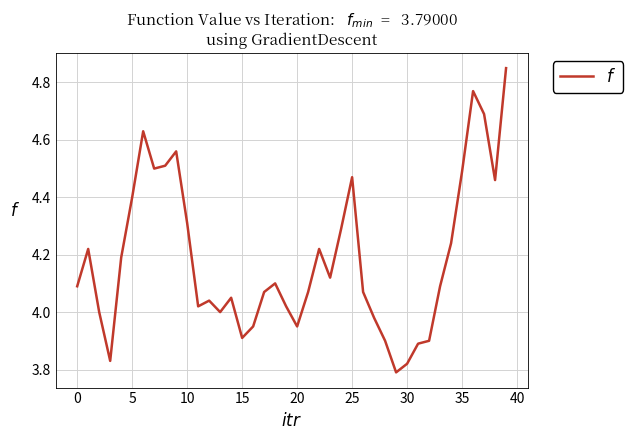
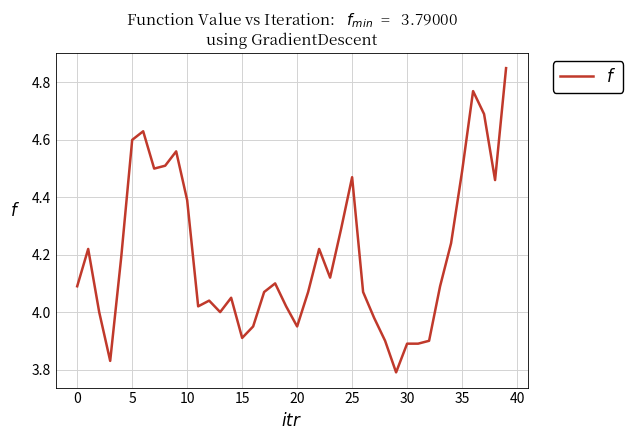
  {
    "0": 4.09,
-   "5": 4.4,
-   "10": 4.31,
+   "5": 4.6,
+   "10": 4.39,
    "15": 3.91,
    "20": 3.95,
    "25": 4.47,
-   "30": 3.82,
+   "30": 3.89,
    "35": 4.49
  }
